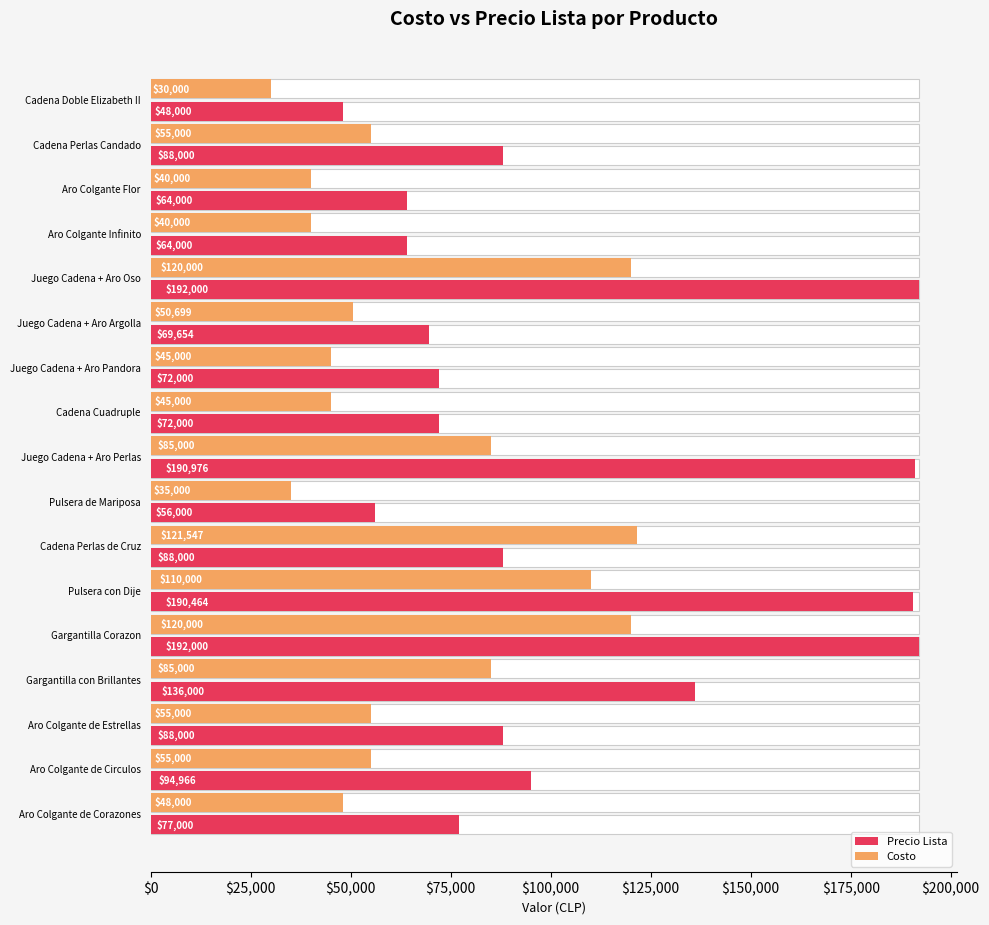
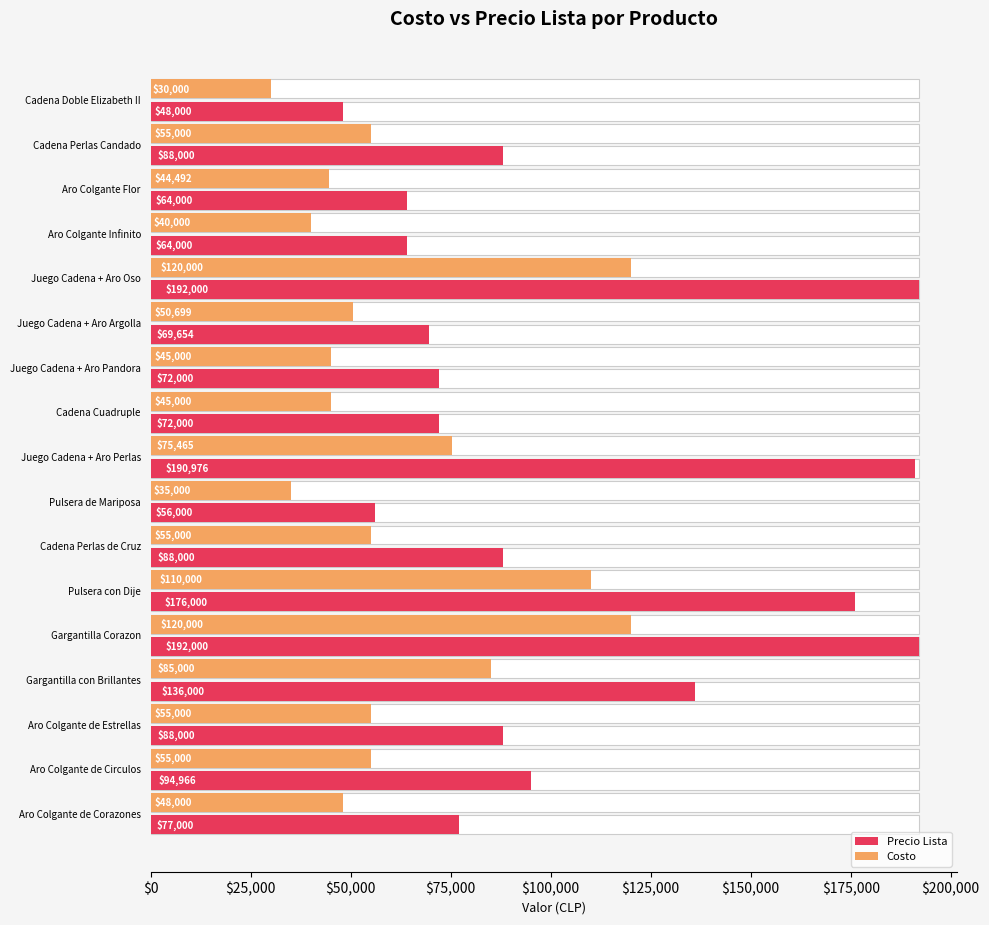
  {
    "Precio Lista": {
      "Juego Cadena + Aro Oso": "$192,000",
-     "Pulsera con Dije": "$190,464",
+     "Pulsera con Dije": "$176,000",
      "Gargantilla Corazon": "$192,000"
    },
    "Costo": {
-     "Aro Colgante Flor": "$40,000",
-     "Juego Cadena + Aro Perlas": "$85,000",
-     "Cadena Perlas de Cruz": "$121,547"
+     "Aro Colgante Flor": "$44,492",
+     "Juego Cadena + Aro Perlas": "$75,465",
+     "Cadena Perlas de Cruz": "$55,000"
    }
  }
